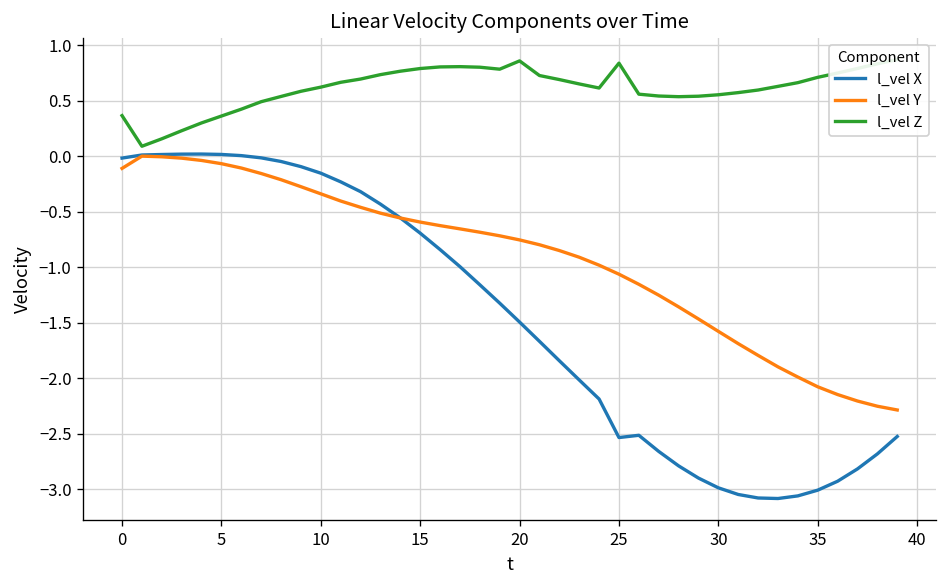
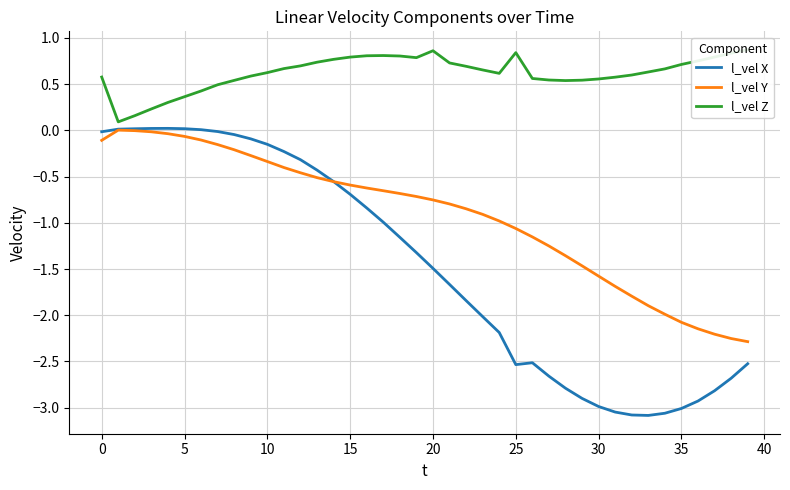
  {
    "l_vel X": {
      "0": 0.0,
      "5": 0.0,
      "10": -0.2,
      "15": -0.7,
      "20": -1.5,
      "25": -2.5,
      "30": -3.0,
      "35": -3.0
    },
    "l_vel Y": {
      "0": -0.1,
      "5": -0.1,
      "10": -0.3,
      "15": -0.6,
      "20": -0.8,
      "25": -1.1,
      "30": -1.6,
      "35": -2.1
    },
    "l_vel Z": {
-     "0": 0.4,
+     "0": 0.6,
      "5": 0.4,
      "10": 0.6,
      "15": 0.8,
      "20": 0.9,
      "25": 0.8,
      "30": 0.6,
      "35": 0.7
    }
  }
